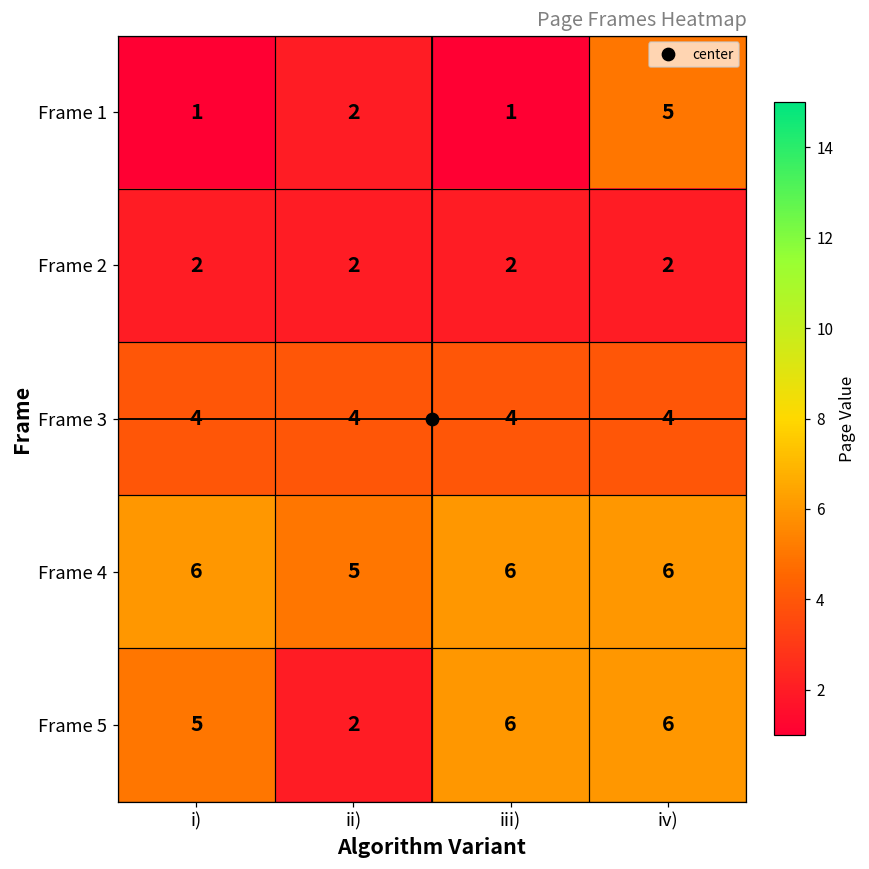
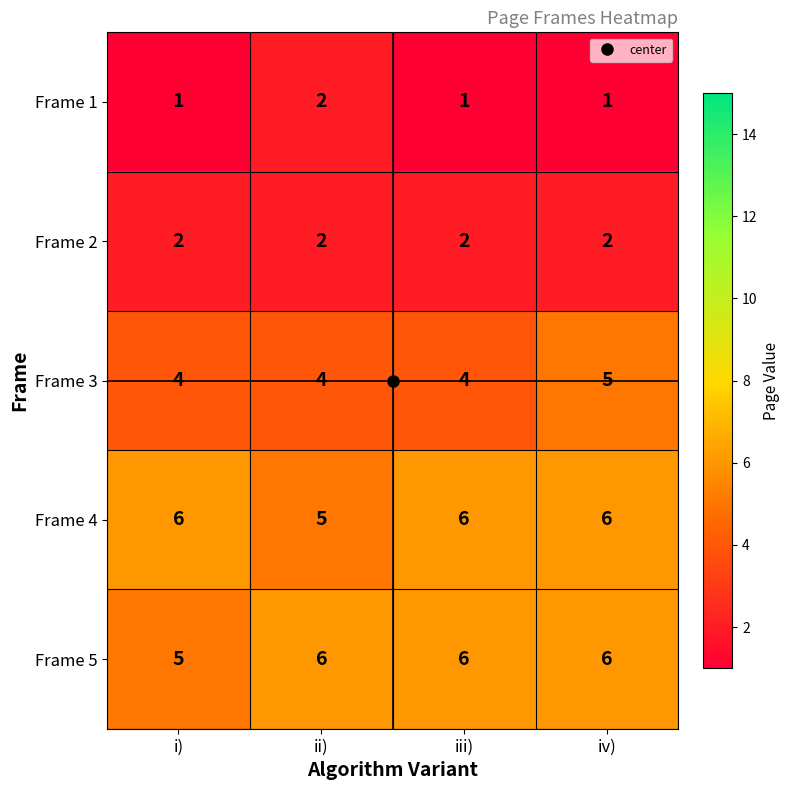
  {
    "Frame 1": {
      "i)": 1,
      "ii)": 2,
      "iii)": 1,
-     "iv)": 5
+     "iv)": 1
    },
    "Frame 2": {
      "i)": 2,
      "ii)": 2,
      "iii)": 2,
      "iv)": 2
    },
    "Frame 3": {
      "i)": 4,
      "ii)": 4,
      "iii)": 4,
-     "iv)": 4
+     "iv)": 5
    },
    "Frame 4": {
      "i)": 6,
      "ii)": 5,
      "iii)": 6,
      "iv)": 6
    },
    "Frame 5": {
      "i)": 5,
-     "ii)": 2,
+     "ii)": 6,
      "iii)": 6,
      "iv)": 6
    }
  }
